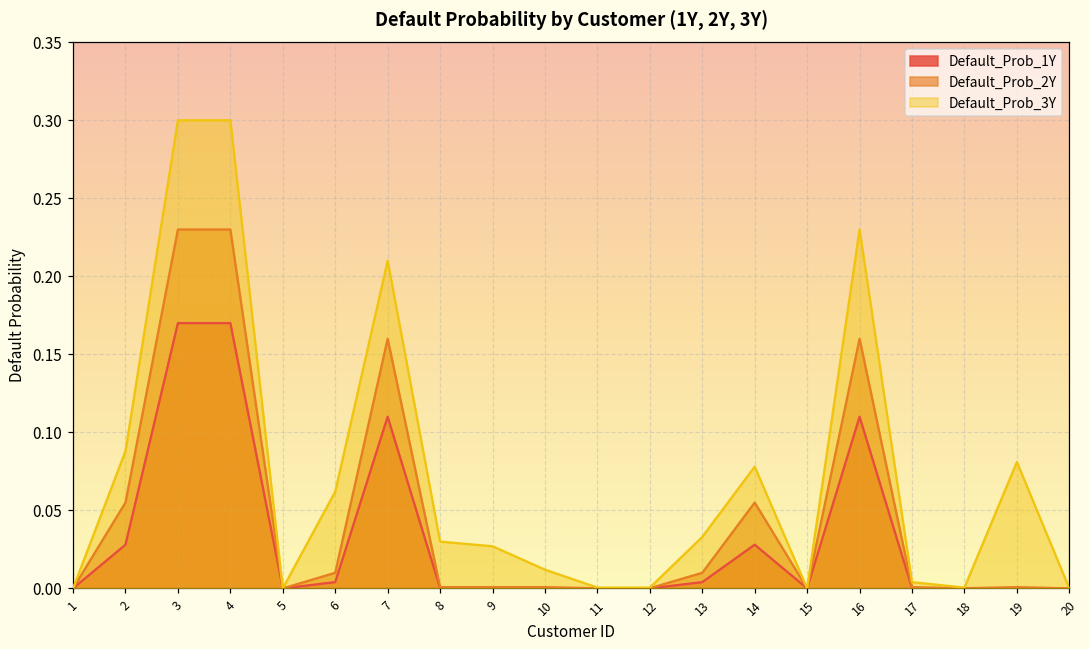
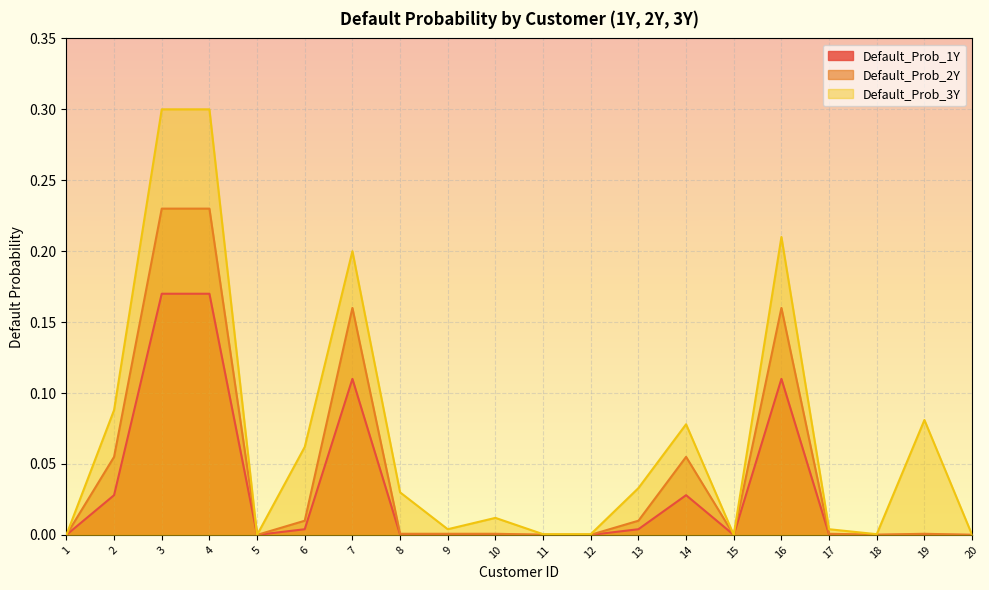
  {
    "Default_Prob_3Y": {
      "2": 0.088,
      "3": 0.300,
      "4": 0.300,
      "6": 0.062,
-     "7": 0.21,
+     "7": 0.20,
      "8": 0.030,
-     "9": 0.027,
+     "9": 0.004,
      "10": 0.012,
      "13": 0.033,
      "14": 0.078,
-     "16": 0.23,
+     "16": 0.21,
      "17": 0.004,
      "19": 0.081
    }
  }
